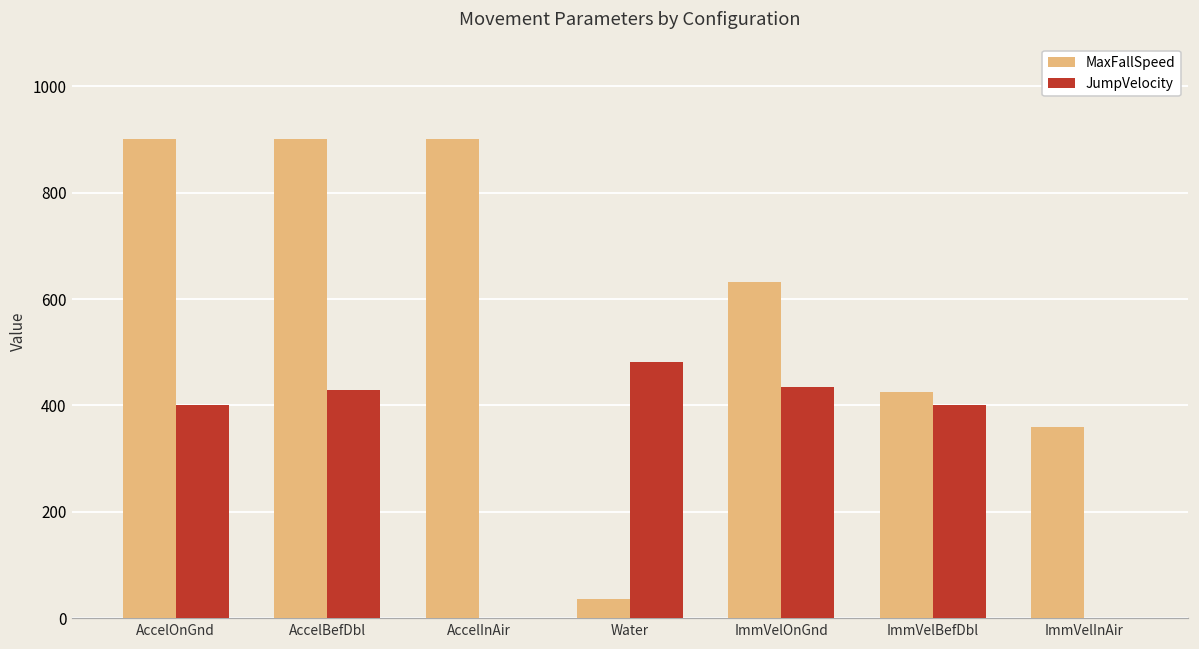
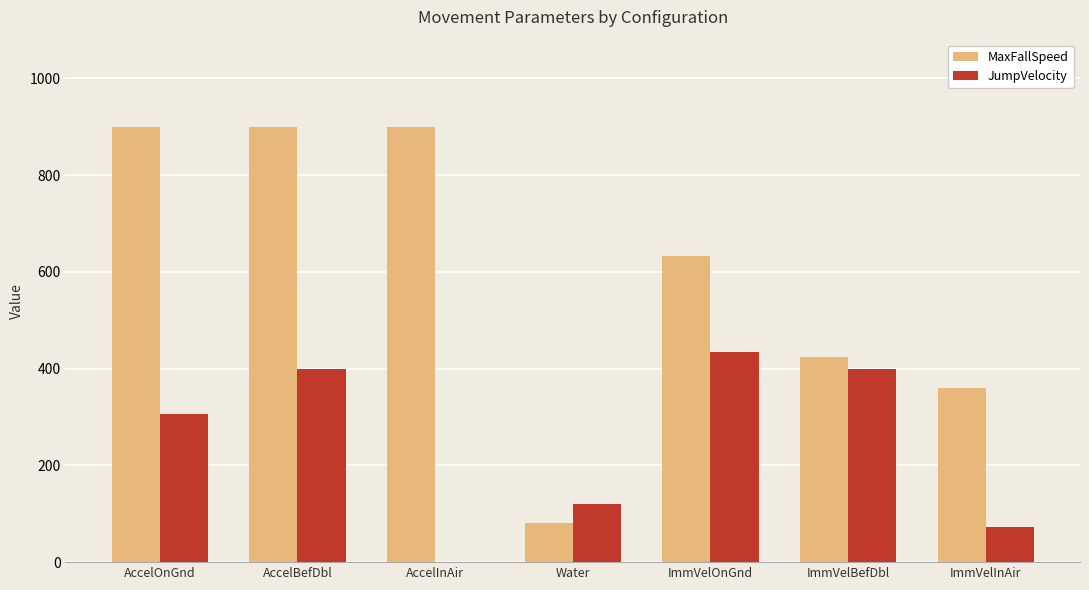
  {
    "MaxFallSpeed": {
      "AccelOnGnd": 900,
      "AccelBefDbl": 900,
      "AccelInAir": 900,
-     "Water": 40,
+     "Water": 80,
      "ImmVelOnGnd": 630,
      "ImmVelBefDbl": 430,
      "ImmVelInAir": 360
    },
    "JumpVelocity": {
-     "AccelOnGnd": 400,
-     "AccelBefDbl": 430,
+     "AccelOnGnd": 310,
+     "AccelBefDbl": 400,
      "AccelInAir": 0,
-     "Water": 480,
+     "Water": 120,
      "ImmVelOnGnd": 440,
      "ImmVelBefDbl": 400,
-     "ImmVelInAir": 0
+     "ImmVelInAir": 70
    }
  }
